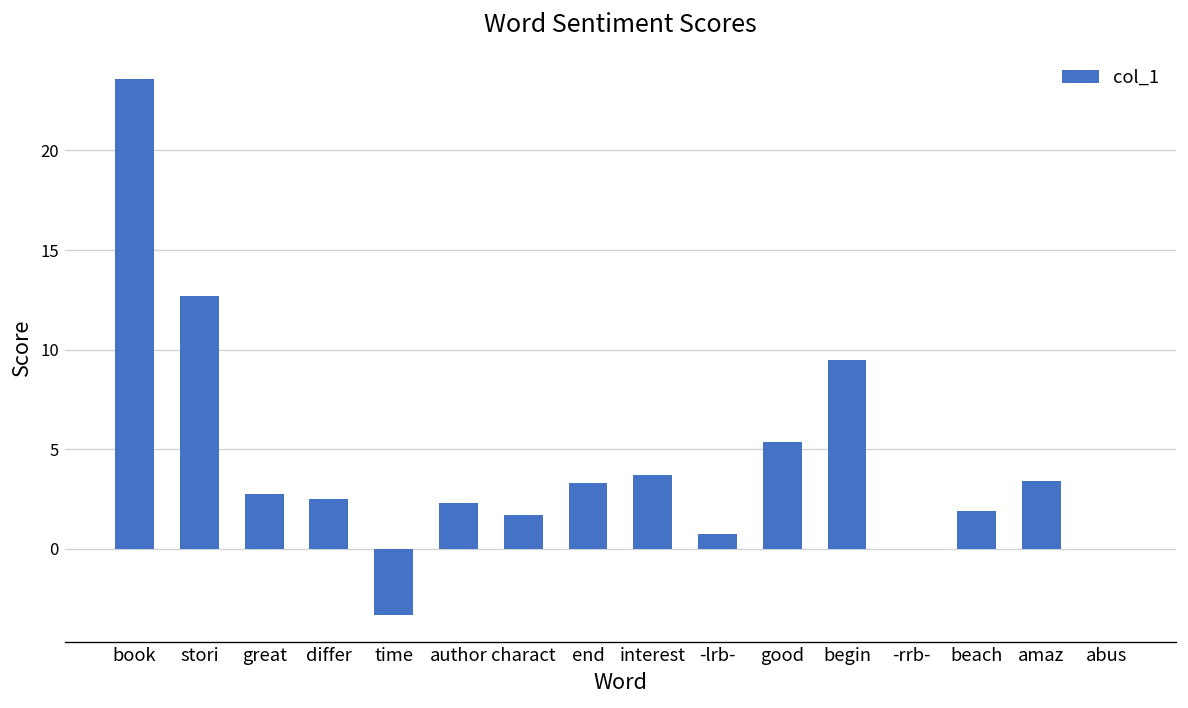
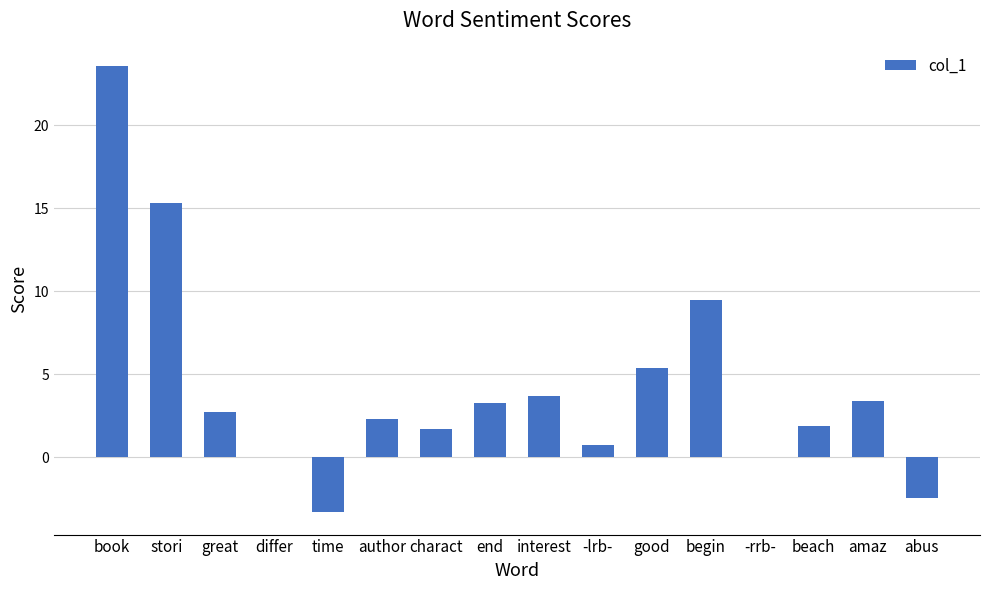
  {
    "book": 23.6,
-   "stori": 12.7,
+   "stori": 15.3,
    "great": 2.8,
-   "differ": 2.5,
+   "differ": 0.0,
    "time": -3.3,
    "author": 2.3,
    "charact": 1.7,
    "end": 3.3,
    "interest": 3.7,
    "-lrb-": 0.7,
    "good": 5.4,
    "begin": 9.5,
    "-rrb-": 0.0,
    "beach": 1.9,
    "amaz": 3.4,
-   "abus": 0.0
+   "abus": -2.5
  }
